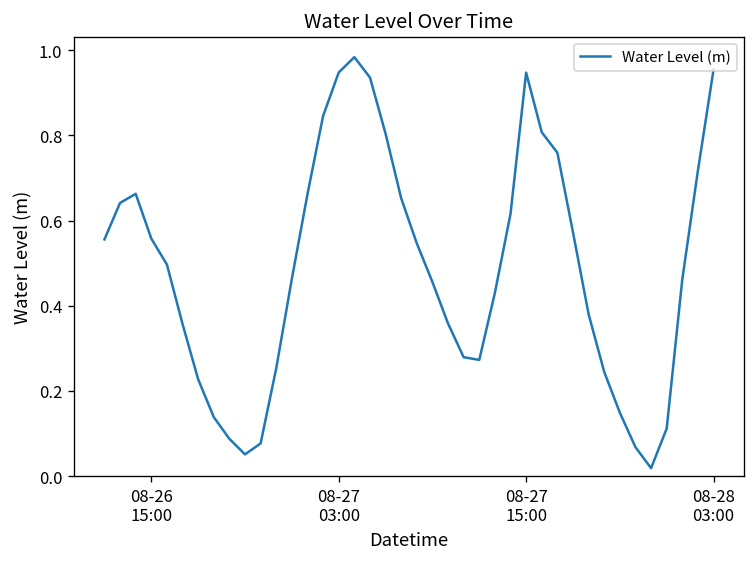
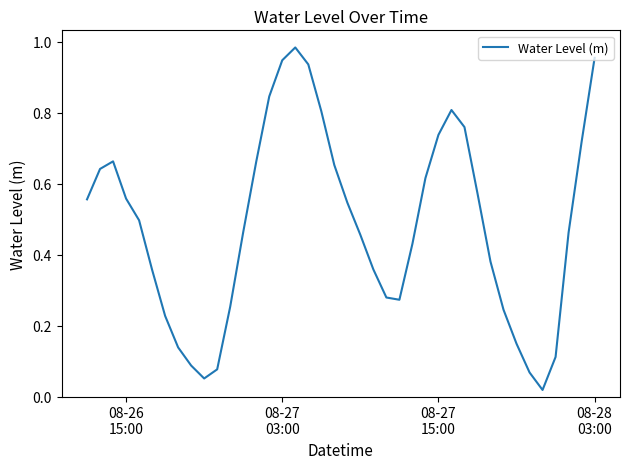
  {
    "08-26 15:00": 0.56,
    "08-27 03:00": 0.95,
-   "08-27 15:00": 0.95
+   "08-27 15:00": 0.74
  }
